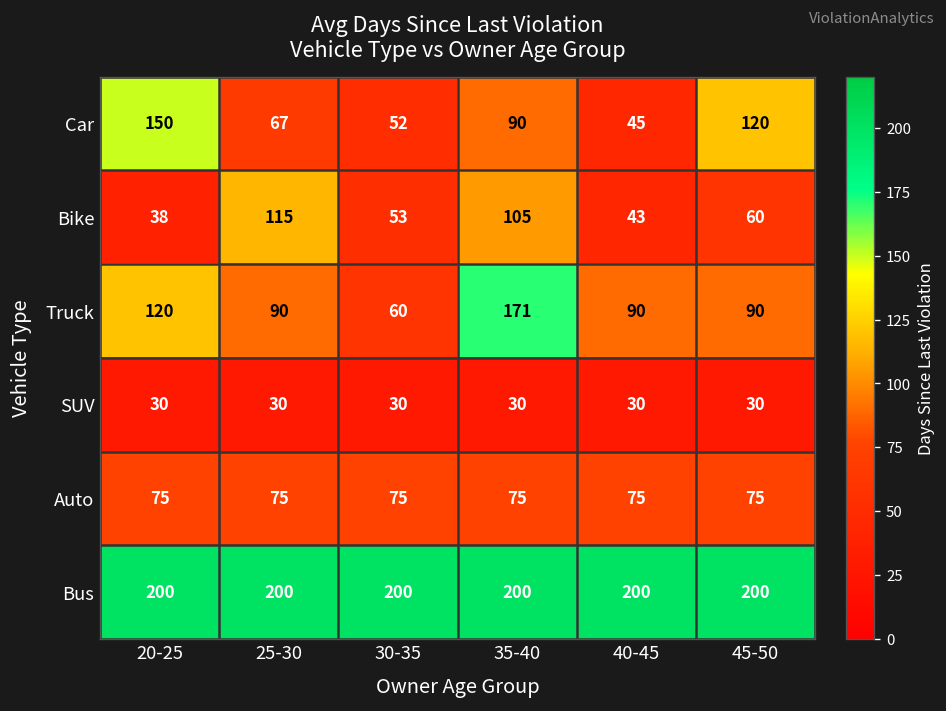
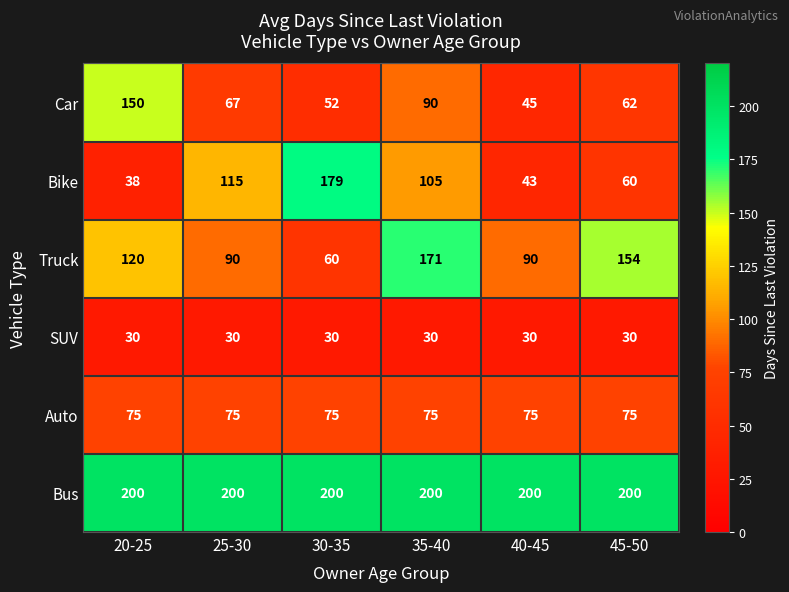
  {
    "Car": {
      "20-25": 150,
      "25-30": 67,
      "30-35": 52,
      "35-40": 90,
      "40-45": 45,
-     "45-50": 120
+     "45-50": 62
    },
    "Bike": {
      "20-25": 38,
      "25-30": 115,
-     "30-35": 53,
+     "30-35": 179,
      "35-40": 105,
      "40-45": 43,
      "45-50": 60
    },
    "Truck": {
      "20-25": 120,
      "25-30": 90,
      "30-35": 60,
      "35-40": 171,
      "40-45": 90,
-     "45-50": 90
+     "45-50": 154
    },
    "SUV": {
      "20-25": 30,
      "25-30": 30,
      "30-35": 30,
      "35-40": 30,
      "40-45": 30,
      "45-50": 30
    },
    "Auto": {
      "20-25": 75,
      "25-30": 75,
      "30-35": 75,
      "35-40": 75,
      "40-45": 75,
      "45-50": 75
    },
    "Bus": {
      "20-25": 200,
      "25-30": 200,
      "30-35": 200,
      "35-40": 200,
      "40-45": 200,
      "45-50": 200
    }
  }
